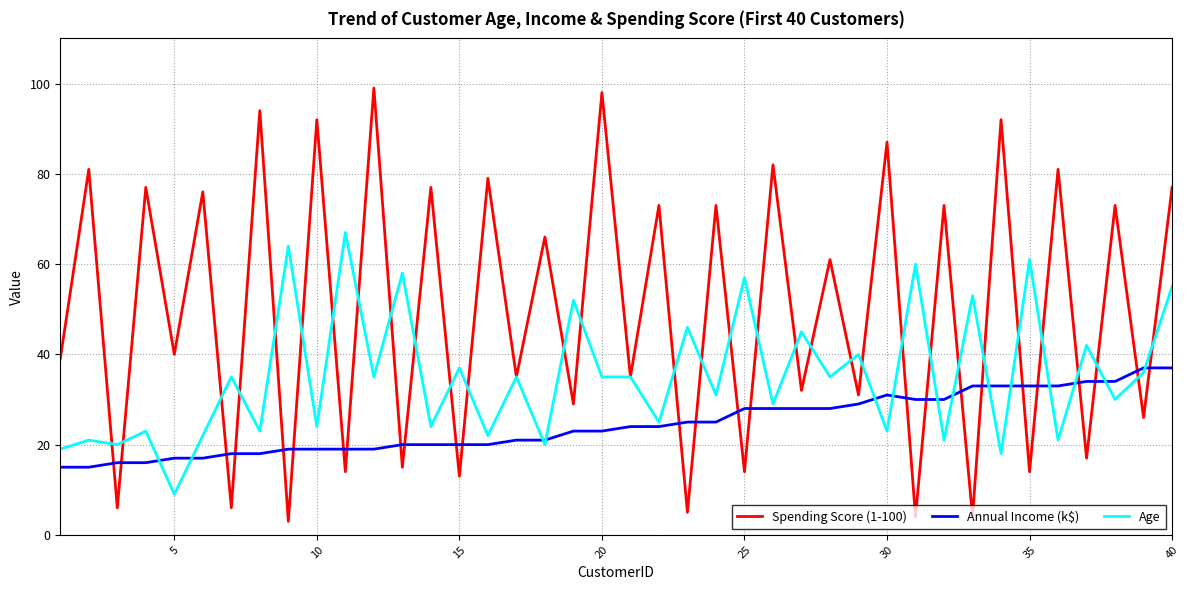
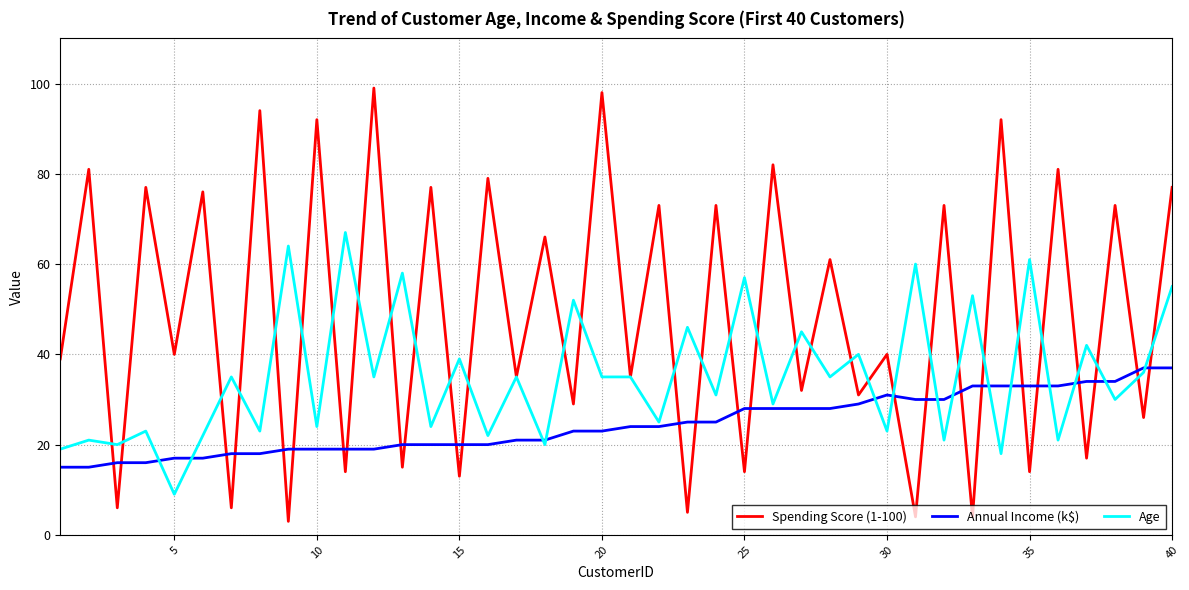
  {
    "Spending Score (1-100)": {
      "5": 40,
      "10": 92,
      "15": 13,
      "20": 98,
      "25": 14,
-     "30": 87,
+     "30": 40,
      "35": 14,
      "40": 77
    },
    "Annual Income (k$)": {
      "5": 17,
      "10": 19,
      "15": 20,
      "20": 23,
      "25": 28,
      "30": 31,
      "35": 33,
      "40": 37
    },
    "Age": {
      "5": 9,
      "10": 24,
-     "15": 37,
+     "15": 39,
      "20": 35,
      "25": 57,
      "30": 23,
      "35": 61,
      "40": 55
    }
  }
